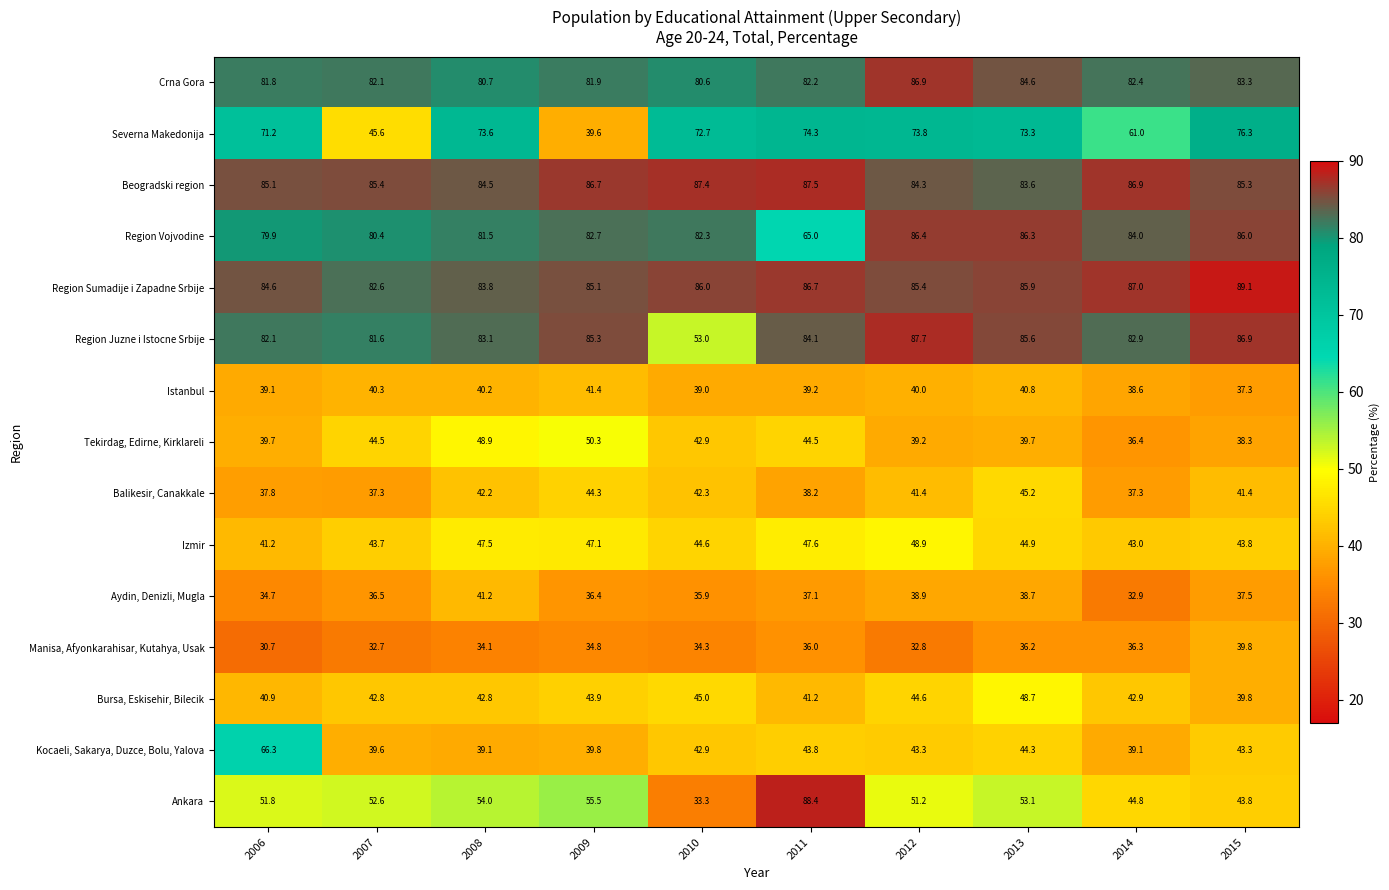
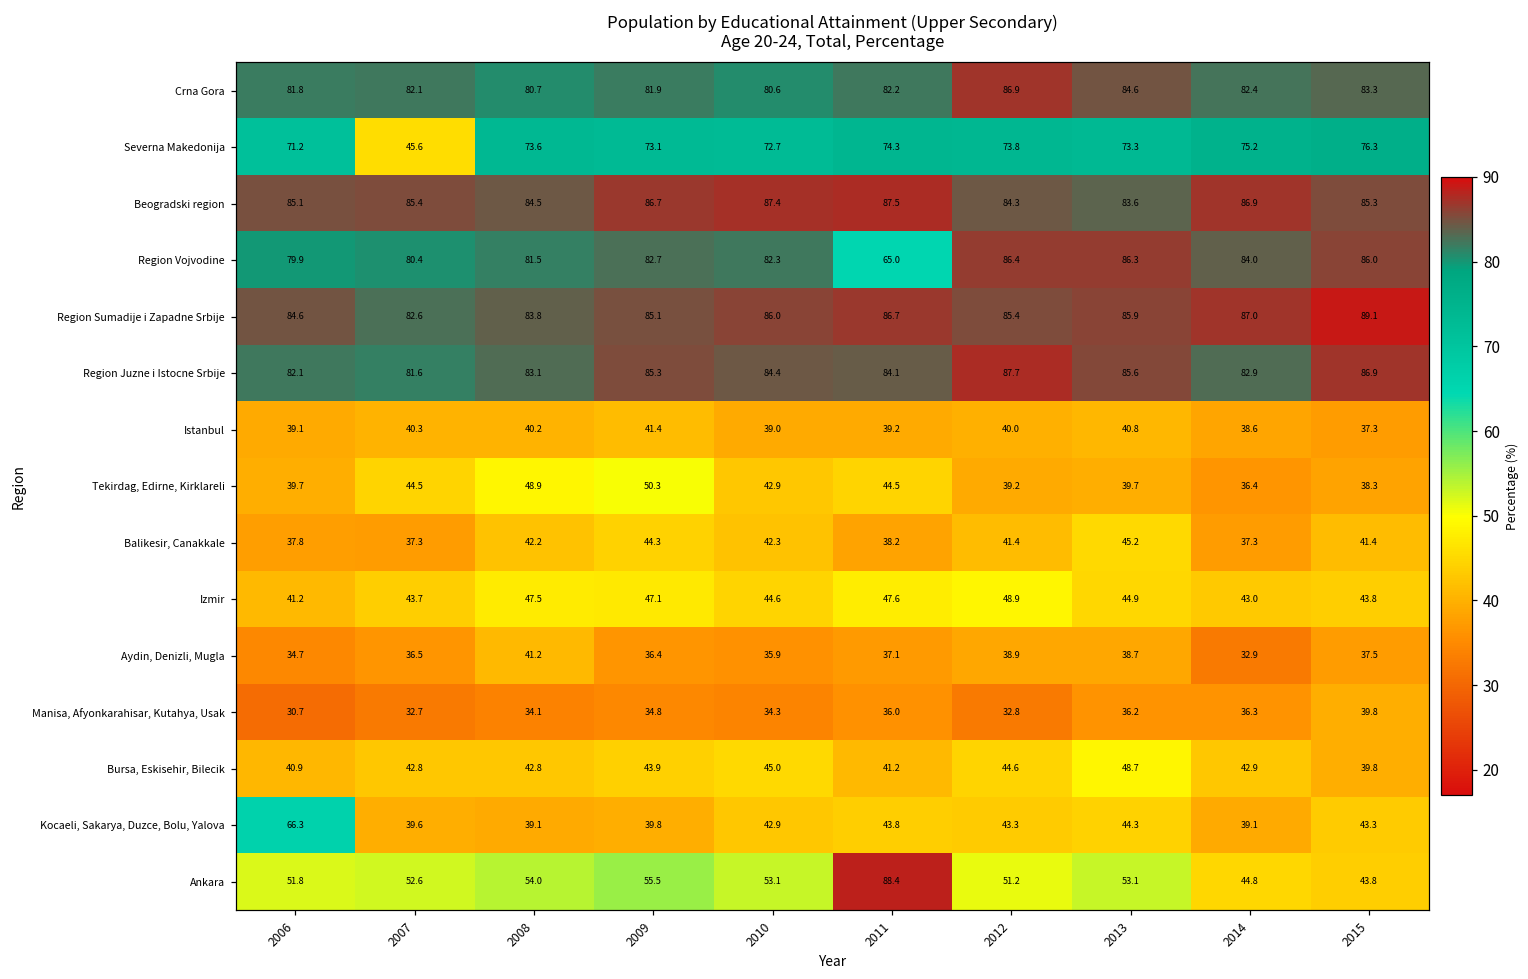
  {
    "Crna Gora": {
      "2006": 81.8,
      "2007": 82.1,
      "2008": 80.7,
      "2009": 81.9,
      "2010": 80.6,
      "2011": 82.2,
      "2012": 86.9,
      "2013": 84.6,
      "2014": 82.4,
      "2015": 83.3
    },
    "Severna Makedonija": {
      "2006": 71.2,
      "2007": 45.6,
      "2008": 73.6,
-     "2009": 39.6,
+     "2009": 73.1,
      "2010": 72.7,
      "2011": 74.3,
      "2012": 73.8,
      "2013": 73.3,
-     "2014": 61.0,
+     "2014": 75.2,
      "2015": 76.3
    },
    "Beogradski region": {
      "2006": 85.1,
      "2007": 85.4,
      "2008": 84.5,
      "2009": 86.7,
      "2010": 87.4,
      "2011": 87.5,
      "2012": 84.3,
      "2013": 83.6,
      "2014": 86.9,
      "2015": 85.3
    },
    "Region Vojvodine": {
      "2006": 79.9,
      "2007": 80.4,
      "2008": 81.5,
      "2009": 82.7,
      "2010": 82.3,
      "2011": 65.0,
      "2012": 86.4,
      "2013": 86.3,
      "2014": 84.0,
      "2015": 86.0
    },
    "Region Sumadije i Zapadne Srbije": {
      "2006": 84.6,
      "2007": 82.6,
      "2008": 83.8,
      "2009": 85.1,
      "2010": 86.0,
      "2011": 86.7,
      "2012": 85.4,
      "2013": 85.9,
      "2014": 87.0,
      "2015": 89.1
    },
    "Region Juzne i Istocne Srbije": {
      "2006": 82.1,
      "2007": 81.6,
      "2008": 83.1,
      "2009": 85.3,
-     "2010": 53.0,
+     "2010": 84.4,
      "2011": 84.1,
      "2012": 87.7,
      "2013": 85.6,
      "2014": 82.9,
      "2015": 86.9
    },
    "Istanbul": {
      "2006": 39.1,
      "2007": 40.3,
      "2008": 40.2,
      "2009": 41.4,
      "2010": 39.0,
      "2011": 39.2,
      "2012": 40.0,
      "2013": 40.8,
      "2014": 38.6,
      "2015": 37.3
    },
    "Tekirdag, Edirne, Kirklareli": {
      "2006": 39.7,
      "2007": 44.5,
      "2008": 48.9,
      "2009": 50.3,
      "2010": 42.9,
      "2011": 44.5,
      "2012": 39.2,
      "2013": 39.7,
      "2014": 36.4,
      "2015": 38.3
    },
    "Balikesir, Canakkale": {
      "2006": 37.8,
      "2007": 37.3,
      "2008": 42.2,
      "2009": 44.3,
      "2010": 42.3,
      "2011": 38.2,
      "2012": 41.4,
      "2013": 45.2,
      "2014": 37.3,
      "2015": 41.4
    },
    "Izmir": {
      "2006": 41.2,
      "2007": 43.7,
      "2008": 47.5,
      "2009": 47.1,
      "2010": 44.6,
      "2011": 47.6,
      "2012": 48.9,
      "2013": 44.9,
      "2014": 43.0,
      "2015": 43.8
    },
    "Aydin, Denizli, Mugla": {
      "2006": 34.7,
      "2007": 36.5,
      "2008": 41.2,
      "2009": 36.4,
      "2010": 35.9,
      "2011": 37.1,
      "2012": 38.9,
      "2013": 38.7,
      "2014": 32.9,
      "2015": 37.5
    },
    "Manisa, Afyonkarahisar, Kutahya, Usak": {
      "2006": 30.7,
      "2007": 32.7,
      "2008": 34.1,
      "2009": 34.8,
      "2010": 34.3,
      "2011": 36.0,
      "2012": 32.8,
      "2013": 36.2,
      "2014": 36.3,
      "2015": 39.8
    },
    "Bursa, Eskisehir, Bilecik": {
      "2006": 40.9,
      "2007": 42.8,
      "2008": 42.8,
      "2009": 43.9,
      "2010": 45.0,
      "2011": 41.2,
      "2012": 44.6,
      "2013": 48.7,
      "2014": 42.9,
      "2015": 39.8
    },
    "Kocaeli, Sakarya, Duzce, Bolu, Yalova": {
      "2006": 66.3,
      "2007": 39.6,
      "2008": 39.1,
      "2009": 39.8,
      "2010": 42.9,
      "2011": 43.8,
      "2012": 43.3,
      "2013": 44.3,
      "2014": 39.1,
      "2015": 43.3
    },
    "Ankara": {
      "2006": 51.8,
      "2007": 52.6,
      "2008": 54.0,
      "2009": 55.5,
-     "2010": 33.3,
+     "2010": 53.1,
      "2011": 88.4,
      "2012": 51.2,
      "2013": 53.1,
      "2014": 44.8,
      "2015": 43.8
    }
  }
